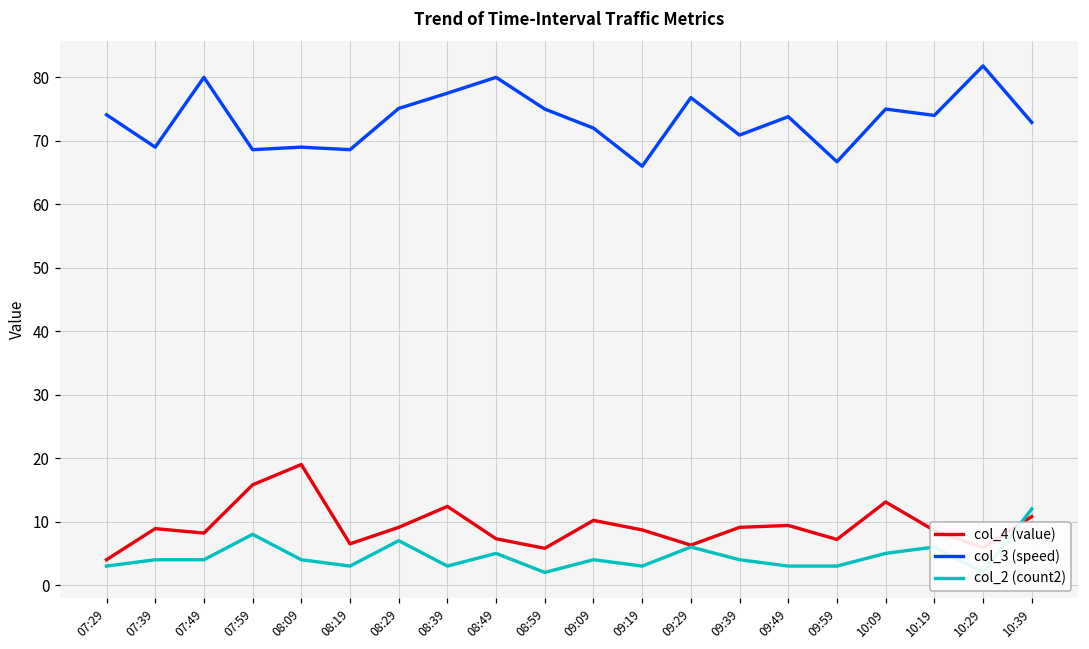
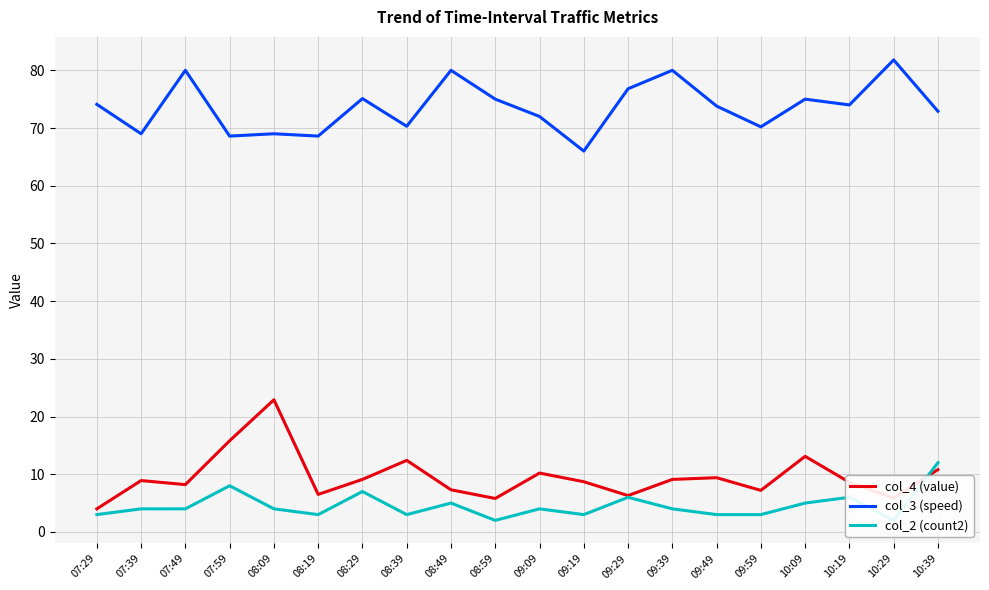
  {
    "col_4 (value)": {
      "07:29": 4,
      "07:39": 9,
      "07:49": 8,
      "07:59": 16,
-     "08:09": 19,
+     "08:09": 23,
      "08:19": 7,
      "08:29": 9,
      "08:39": 12,
      "08:49": 7,
      "08:59": 6,
      "09:09": 10,
      "09:19": 9,
      "09:39": 9,
      "09:49": 9,
      "09:59": 7,
      "10:09": 13,
      "10:39": 11
    },
    "col_3 (speed)": {
      "07:29": 74,
      "07:39": 69,
      "07:49": 80,
      "07:59": 69,
      "08:09": 69,
      "08:19": 69,
      "08:29": 75,
-     "08:39": 78,
+     "08:39": 70,
      "08:49": 80,
      "08:59": 75,
      "09:09": 72,
      "09:19": 66,
      "09:29": 77,
-     "09:39": 71,
+     "09:39": 80,
      "09:49": 74,
-     "09:59": 67,
+     "09:59": 70,
      "10:09": 75,
      "10:19": 74,
      "10:29": 82,
      "10:39": 73
    },
    "col_2 (count2)": {
      "07:29": 3,
      "07:39": 4,
      "07:49": 4,
      "07:59": 8,
      "08:09": 4,
      "08:19": 3,
      "08:29": 7,
      "08:39": 3,
      "08:49": 5,
      "08:59": 2,
      "09:09": 4,
      "09:19": 3,
      "09:39": 4,
      "09:49": 3,
      "09:59": 3,
      "10:09": 5,
      "10:39": 12
    }
  }
